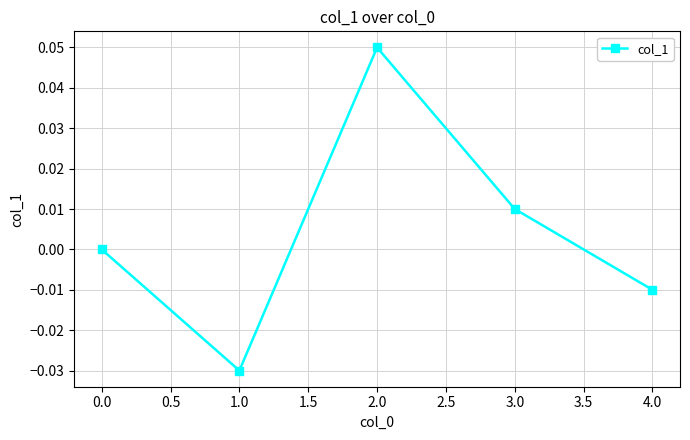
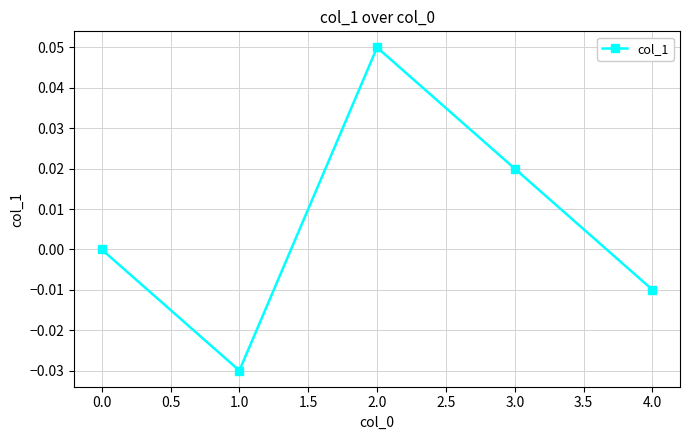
  {
    "0.0": 0.00,
    "1.0": -0.03,
    "2.0": 0.05,
-   "3.0": 0.01,
+   "3.0": 0.02,
    "4.0": -0.01
  }
